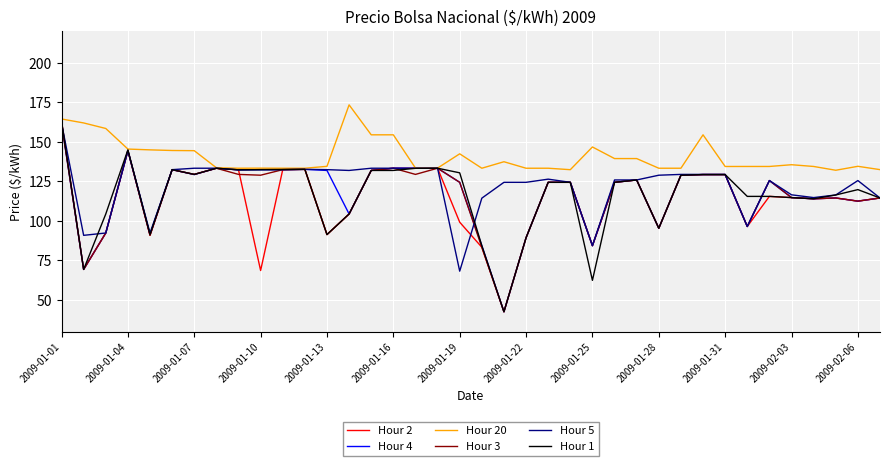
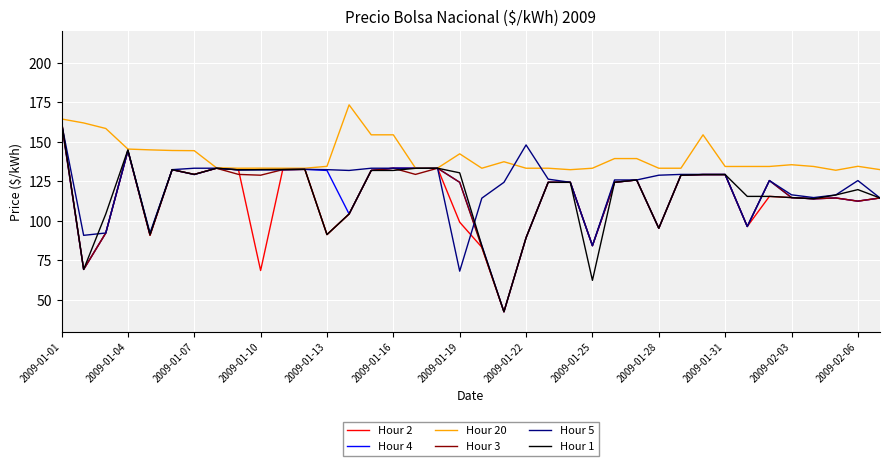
  {
    "Hour 2": {
      "2009-01-10": 69,
      "2009-01-19": 99
    },
    "Hour 20": {
      "2009-01-07": 144,
      "2009-01-13": 134,
      "2009-01-16": 154,
      "2009-01-19": 142,
      "2009-01-22": 133,
-     "2009-01-25": 147,
+     "2009-01-25": 133,
      "2009-01-28": 133,
      "2009-01-31": 134,
      "2009-02-03": 135,
      "2009-02-06": 134
    },
    "Hour 3": {
      "2009-01-10": 129
    },
    "Hour 5": {
      "2009-01-07": 133,
      "2009-01-19": 68,
-     "2009-01-22": 124,
+     "2009-01-22": 148,
      "2009-01-28": 129,
      "2009-02-03": 116,
      "2009-02-06": 125
    },
    "Hour 1": {
      "2009-01-19": 130,
      "2009-01-25": 62,
      "2009-02-06": 120
    }
  }
